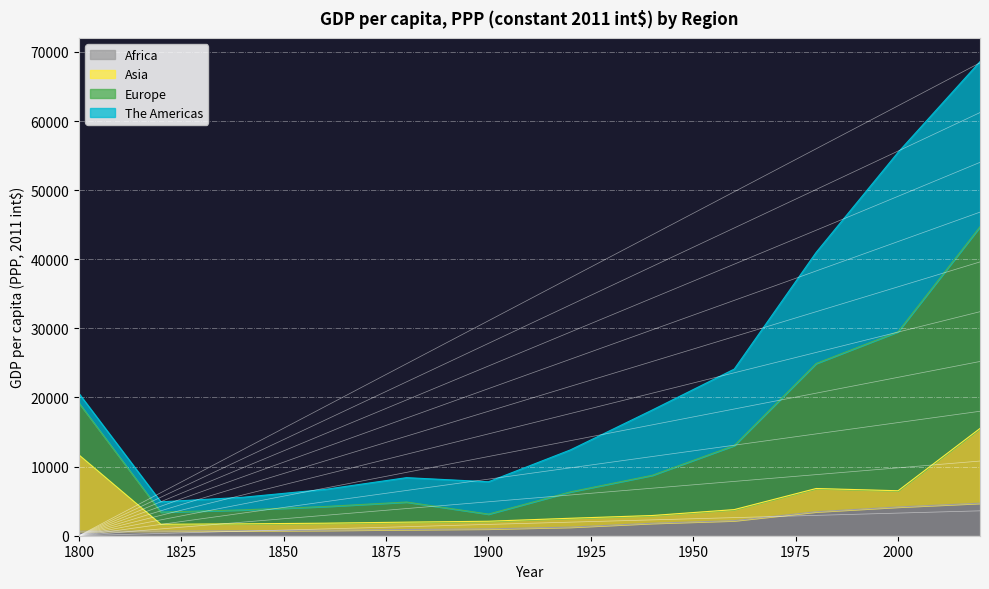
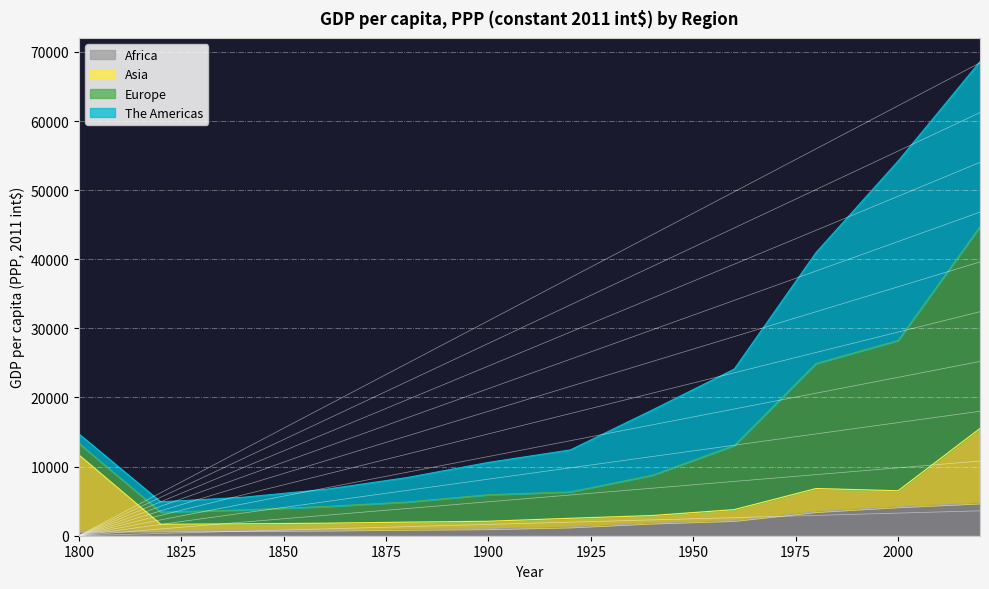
  {
    "Asia": {
      "1800": 11000,
      "1900": 1000,
      "2000": 2000
    },
    "Europe": {
-     "1800": 8000,
-     "1900": 1000,
-     "2000": 23000
+     "1800": 2000,
+     "1900": 4000,
+     "2000": 22000
    },
    "The Americas": {
      "1800": 1000,
      "1900": 5000,
      "2000": 26000
    }
  }
